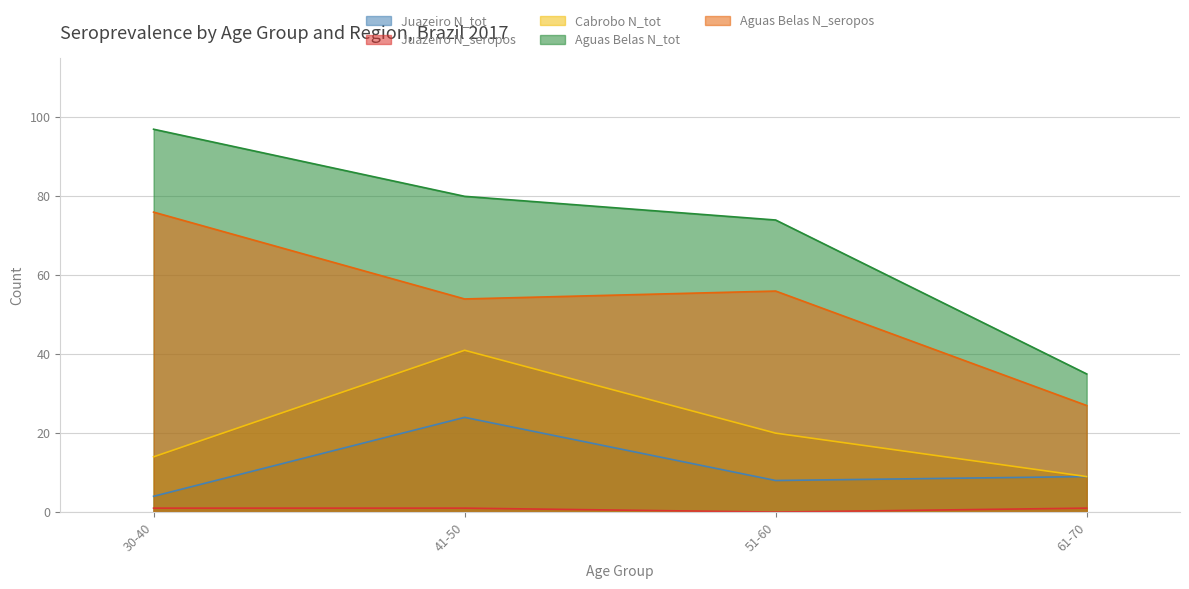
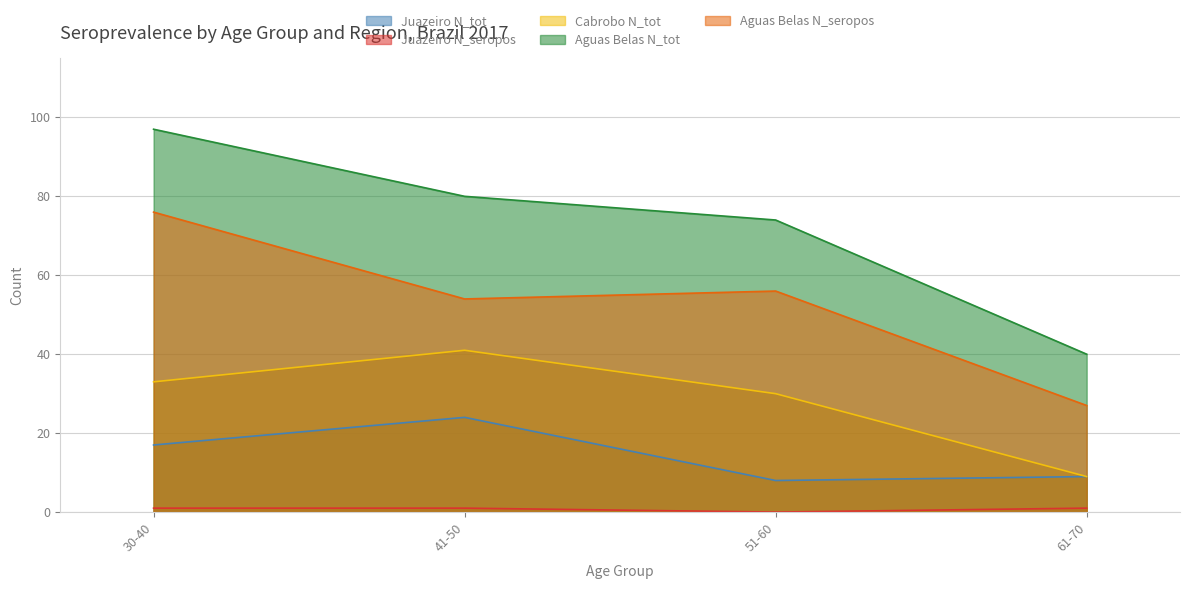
  {
    "Juazeiro N_tot": {
-     "30-40": 4,
+     "30-40": 17,
      "41-50": 24,
      "51-60": 8
    },
    "Cabrobo N_tot": {
-     "30-40": 14,
+     "30-40": 33,
      "41-50": 41,
-     "51-60": 20
+     "51-60": 30
    },
    "Aguas Belas N_tot": {
      "30-40": 97,
      "41-50": 80,
      "51-60": 74,
-     "61-70": 35
+     "61-70": 40
    }
  }
